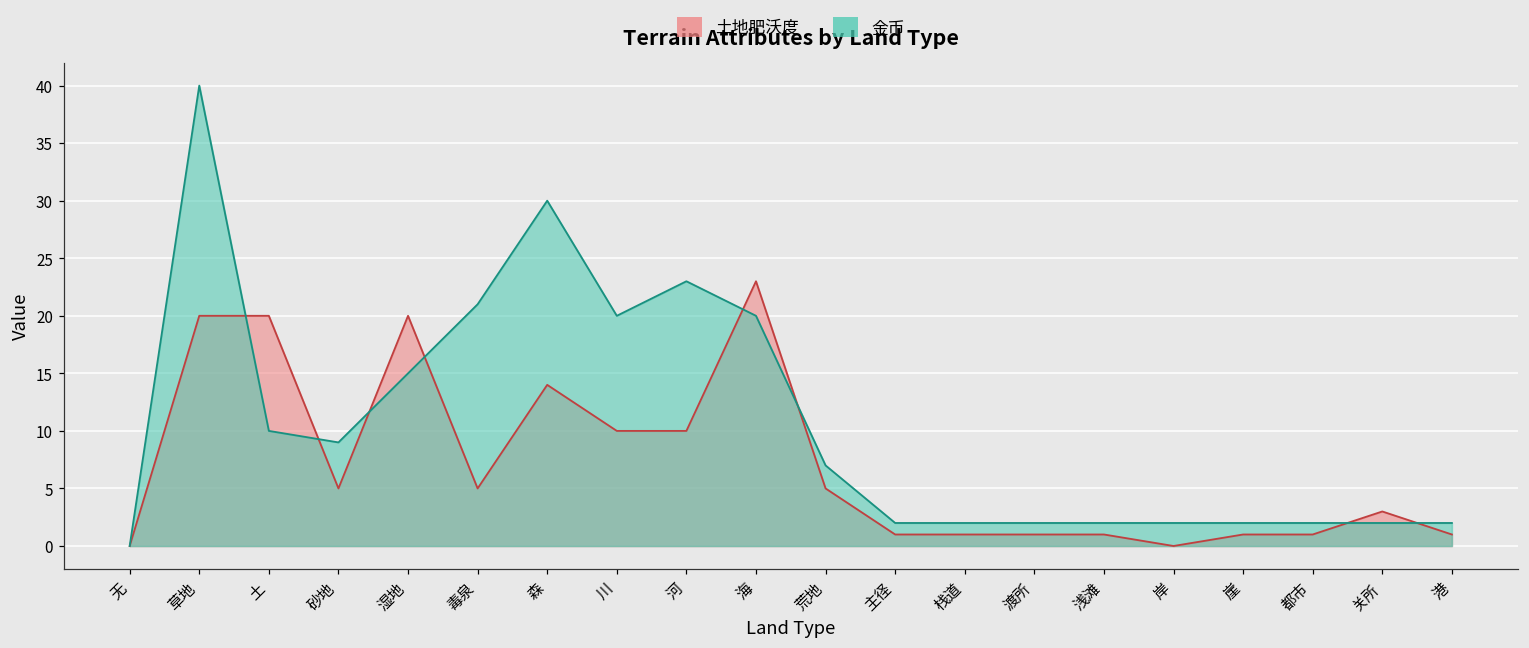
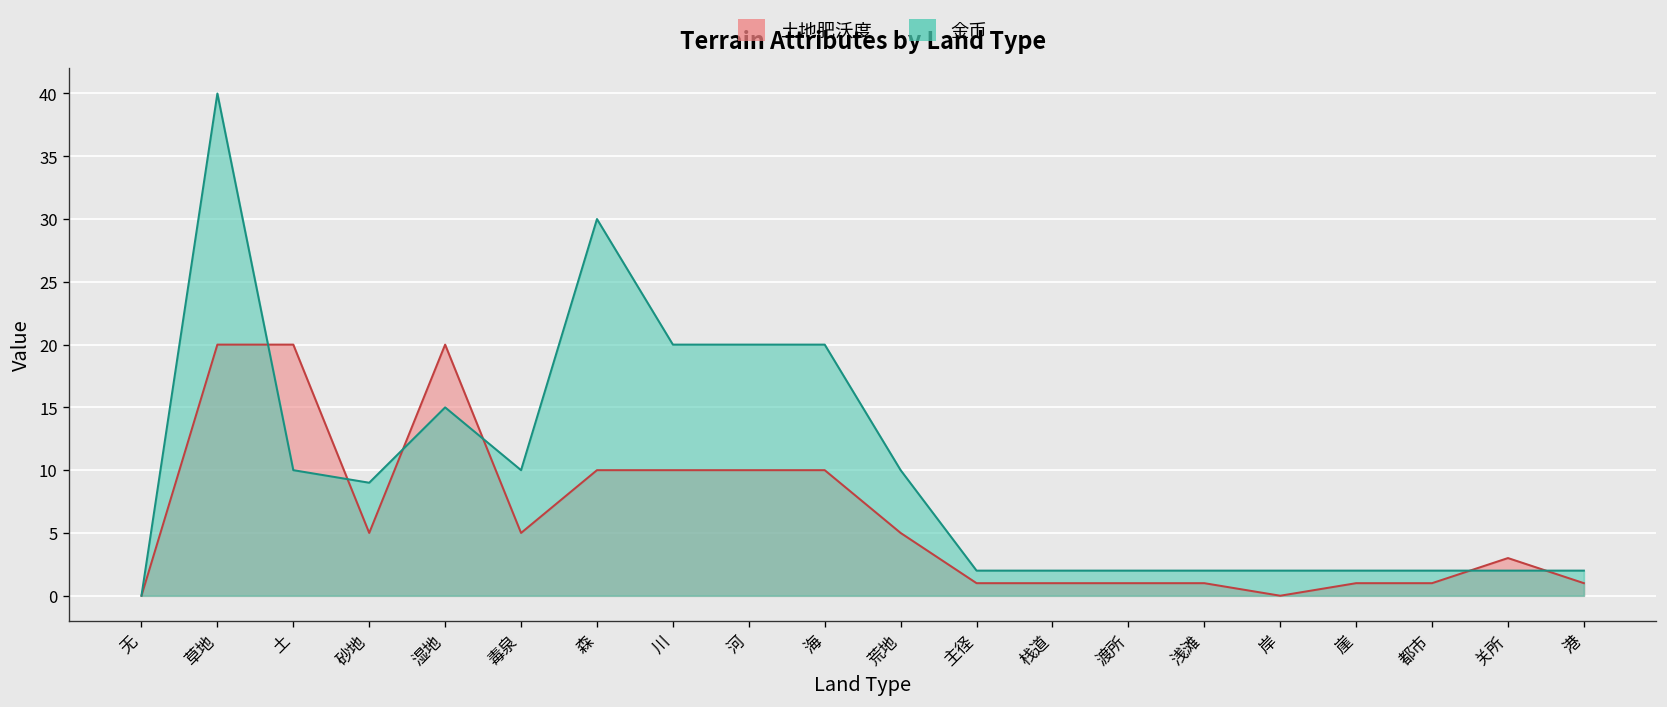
  {
    "土地肥沃度": {
      "草地": 20,
      "土": 20,
      "砂地": 5,
      "湿地": 20,
      "毒泉": 5,
-     "森": 14,
+     "森": 10,
      "川": 10,
      "河": 10,
-     "海": 23,
+     "海": 10,
      "荒地": 5,
      "主径": 1,
      "栈道": 1,
      "渡所": 1,
      "浅滩": 1,
      "岸": 0,
      "崖": 1,
      "都市": 1,
      "关所": 3,
      "港": 1
    },
    "金币": {
      "草地": 40,
      "土": 10,
      "砂地": 9,
      "湿地": 15,
-     "毒泉": 21,
+     "毒泉": 10,
      "森": 30,
      "川": 20,
-     "河": 23,
+     "河": 20,
      "海": 20,
-     "荒地": 7,
+     "荒地": 10,
      "主径": 2,
      "栈道": 2,
      "渡所": 2,
      "浅滩": 2,
      "岸": 2,
      "崖": 2,
      "都市": 2,
      "关所": 2,
      "港": 2
    }
  }
